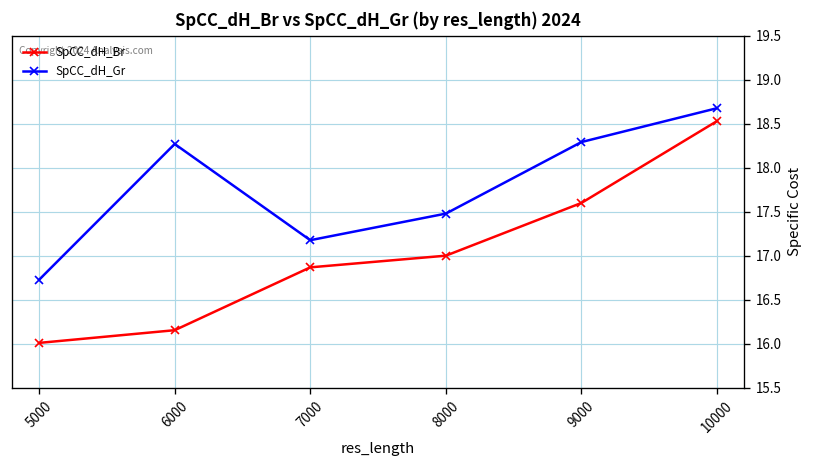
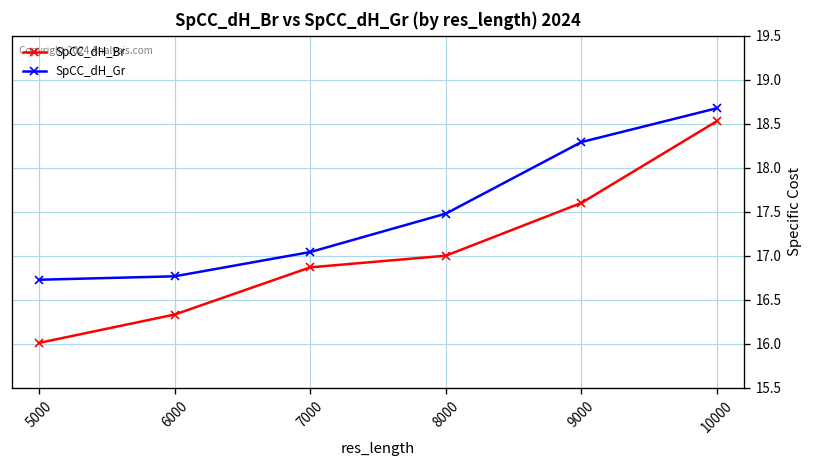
  {
    "SpCC_dH_Br": {
      "5000": 16.0,
-     "6000": 16.2,
+     "6000": 16.3,
      "7000": 16.9,
      "8000": 17.0,
      "9000": 17.6,
      "10000": 18.5
    },
    "SpCC_dH_Gr": {
      "5000": 16.7,
-     "6000": 18.3,
-     "7000": 17.2,
+     "6000": 16.8,
+     "7000": 17.0,
      "8000": 17.5,
      "9000": 18.3,
      "10000": 18.7
    }
  }
